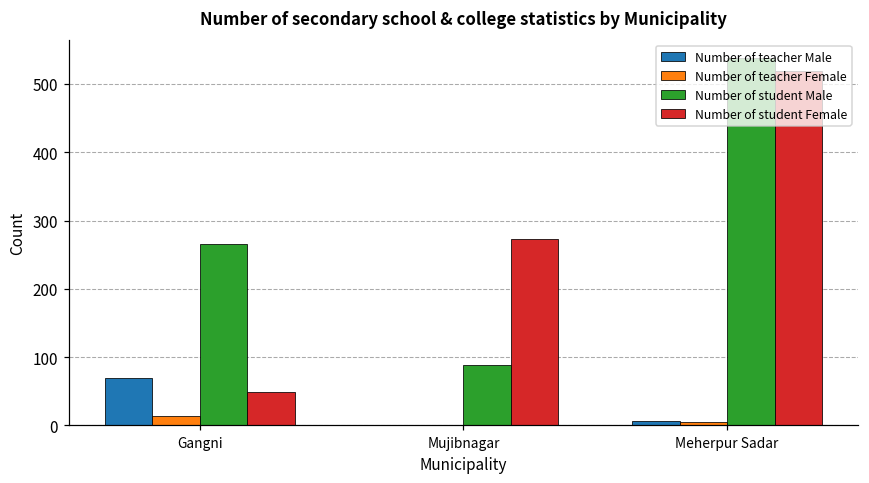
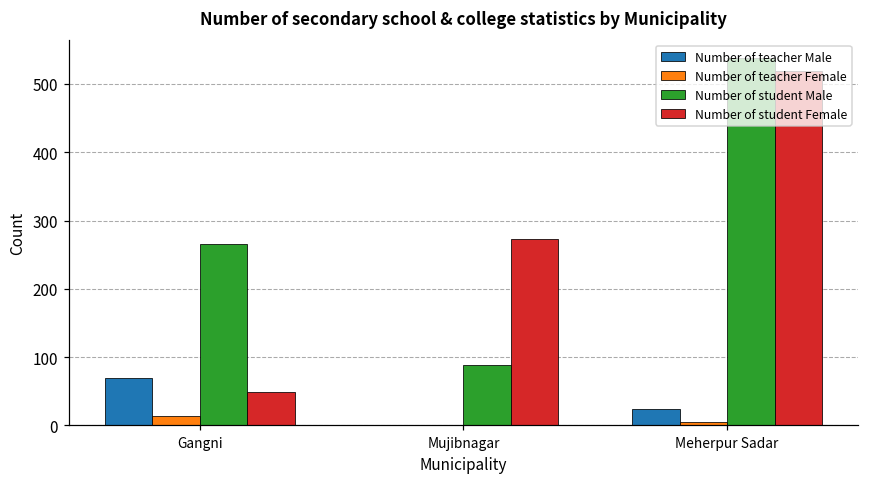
  {
    "Number of teacher Male": {
      "Gangni": 70,
      "Mujibnagar": 0,
-     "Meherpur Sadar": 10
+     "Meherpur Sadar": 20
    },
    "Number of teacher Female": {
      "Gangni": 10,
      "Mujibnagar": 0,
      "Meherpur Sadar": 10
    },
    "Number of student Male": {
      "Gangni": 270,
      "Mujibnagar": 90
    },
    "Number of student Female": {
      "Gangni": 50,
      "Mujibnagar": 270
    }
  }
